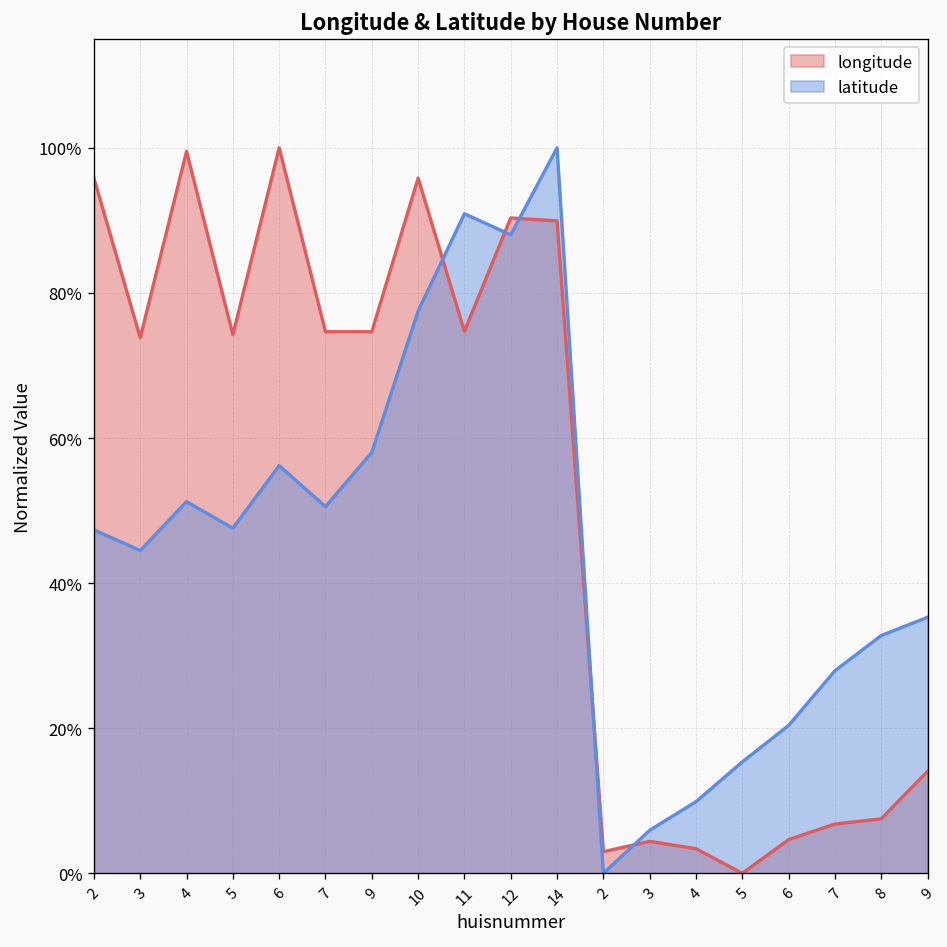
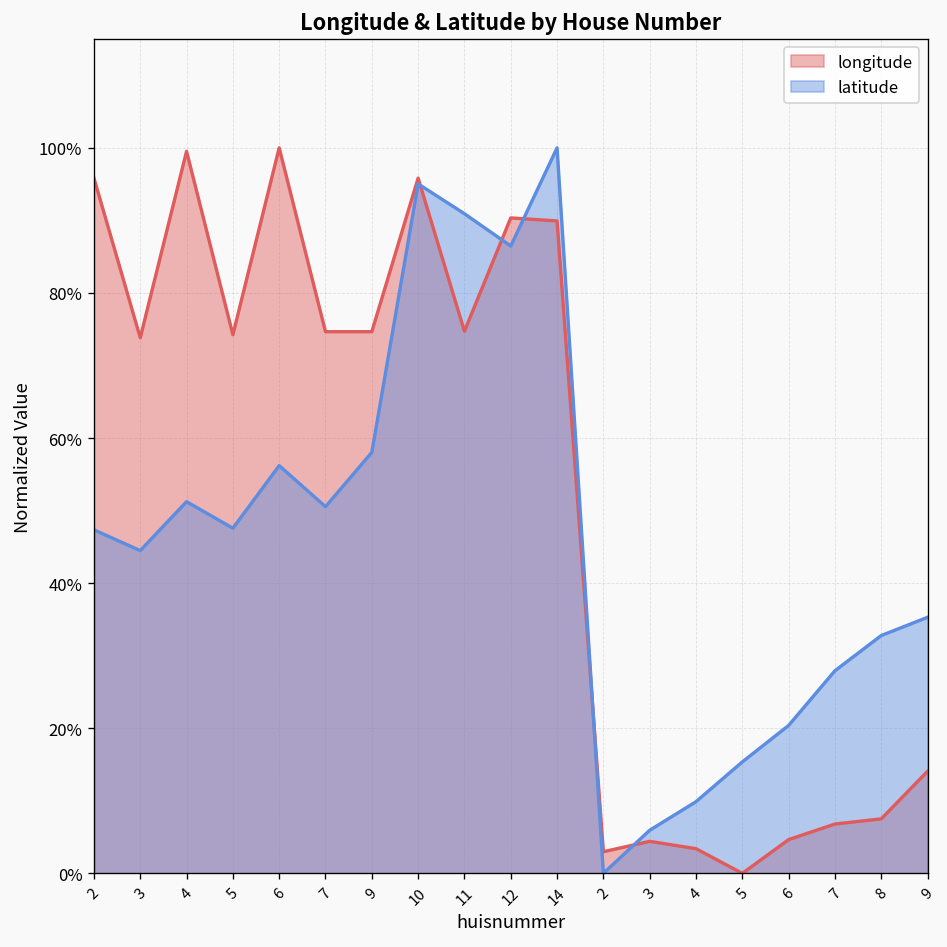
  {
    "longitude": {
      "10": "96%",
      "11": "75%",
      "12": "90%",
      "14": "90%",
      "8": "8%"
    },
    "latitude": {
-     "10": "77%",
+     "10": "95%",
      "11": "91%",
-     "12": "88%",
+     "12": "86%",
      "14": "100%",
      "8": "33%"
    }
  }
